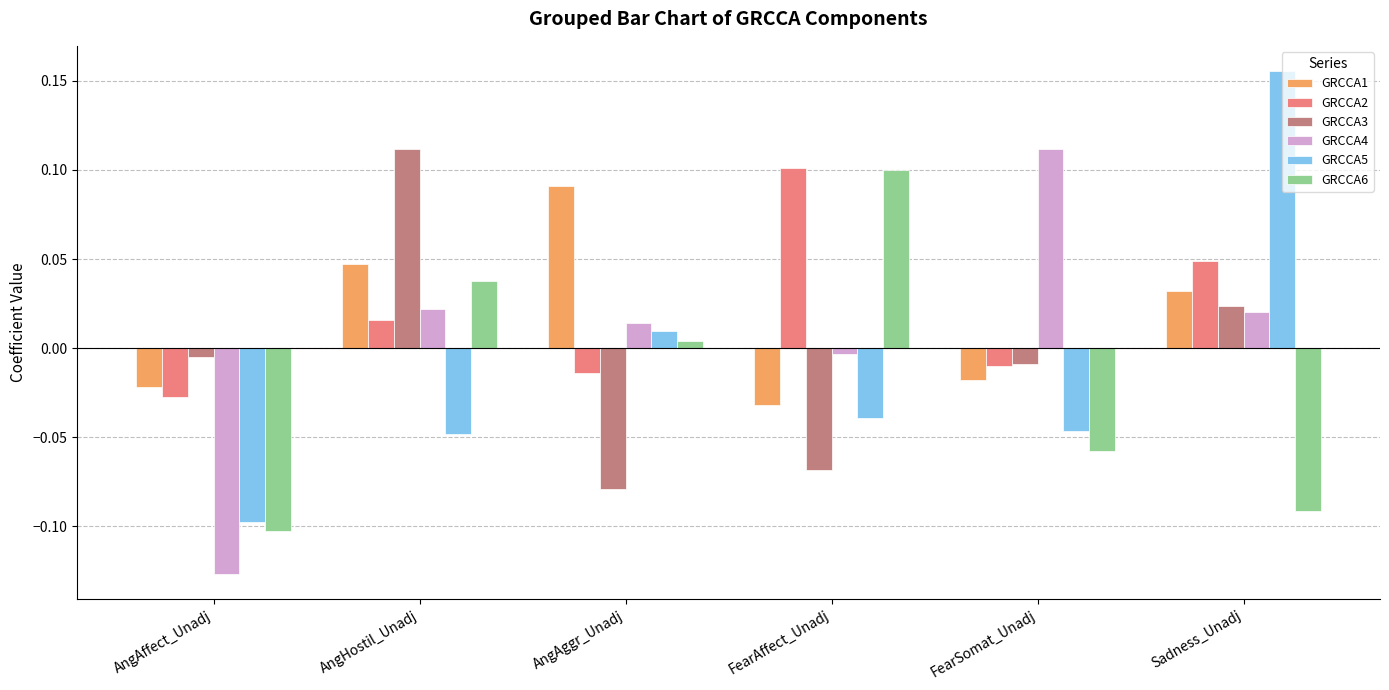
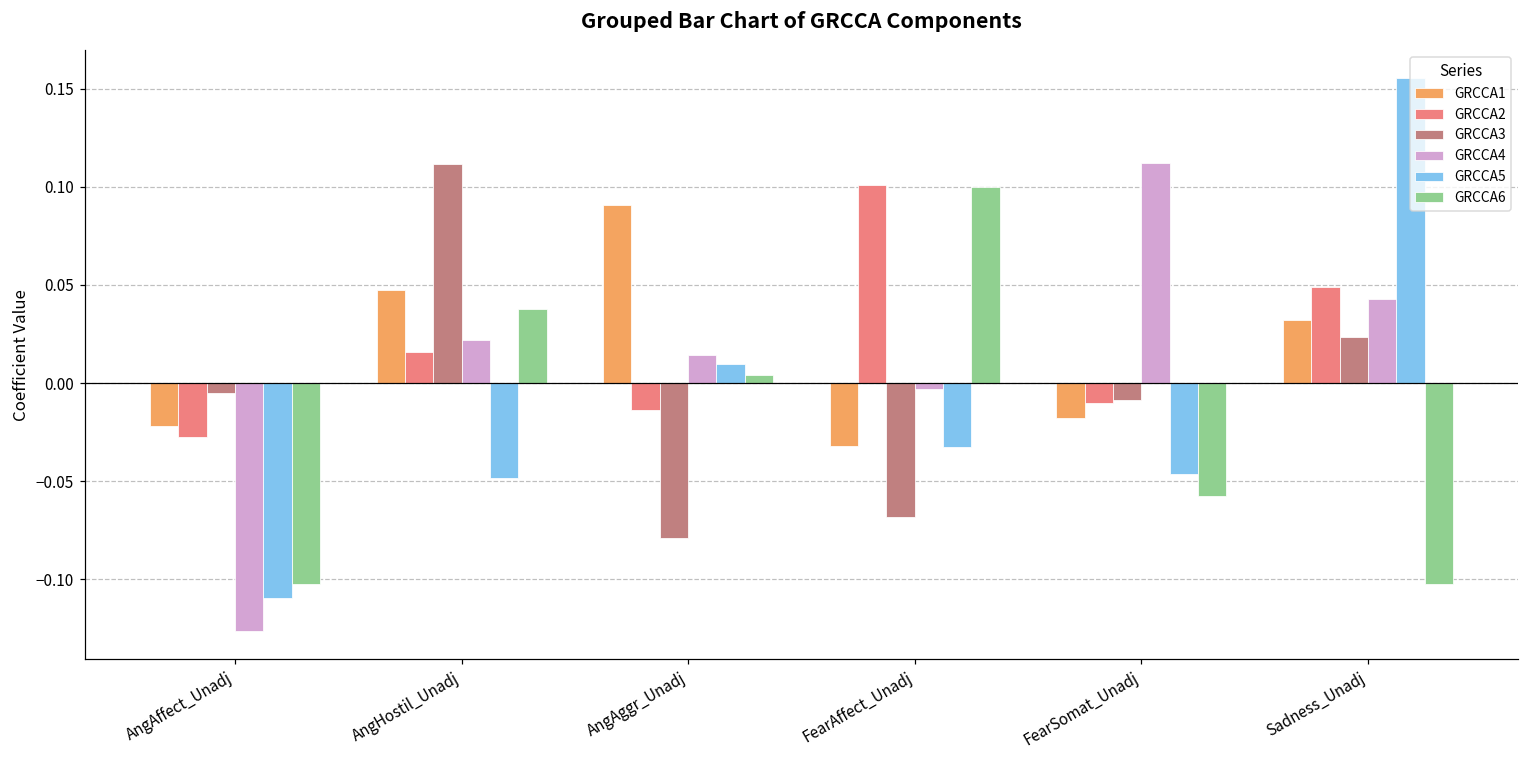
  {
    "GRCCA4": {
      "AngAffect_Unadj": -0.127,
      "AngHostil_Unadj": 0.022,
      "AngAggr_Unadj": 0.014,
      "FearAffect_Unadj": -0.003,
      "FearSomat_Unadj": 0.112,
-     "Sadness_Unadj": 0.021
+     "Sadness_Unadj": 0.043
    },
    "GRCCA5": {
-     "AngAffect_Unadj": -0.097,
+     "AngAffect_Unadj": -0.109,
      "AngHostil_Unadj": -0.048,
      "AngAggr_Unadj": 0.010,
-     "FearAffect_Unadj": -0.039,
+     "FearAffect_Unadj": -0.032,
      "FearSomat_Unadj": -0.046
    },
    "GRCCA6": {
      "AngAffect_Unadj": -0.102,
      "AngHostil_Unadj": 0.038,
      "AngAggr_Unadj": 0.004,
      "FearAffect_Unadj": 0.100,
      "FearSomat_Unadj": -0.058,
-     "Sadness_Unadj": -0.092
+     "Sadness_Unadj": -0.102
    }
  }
